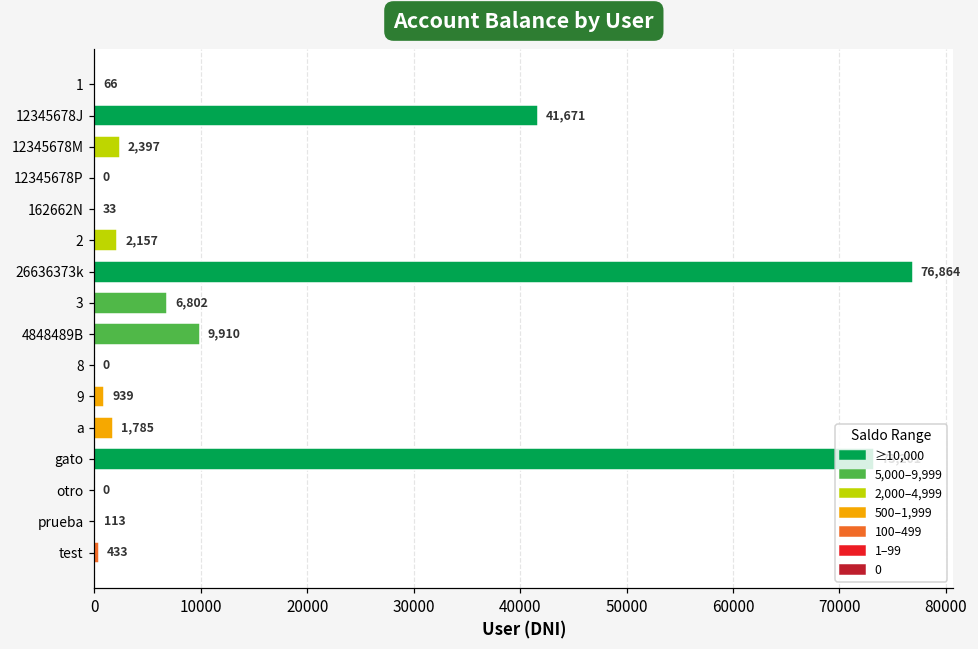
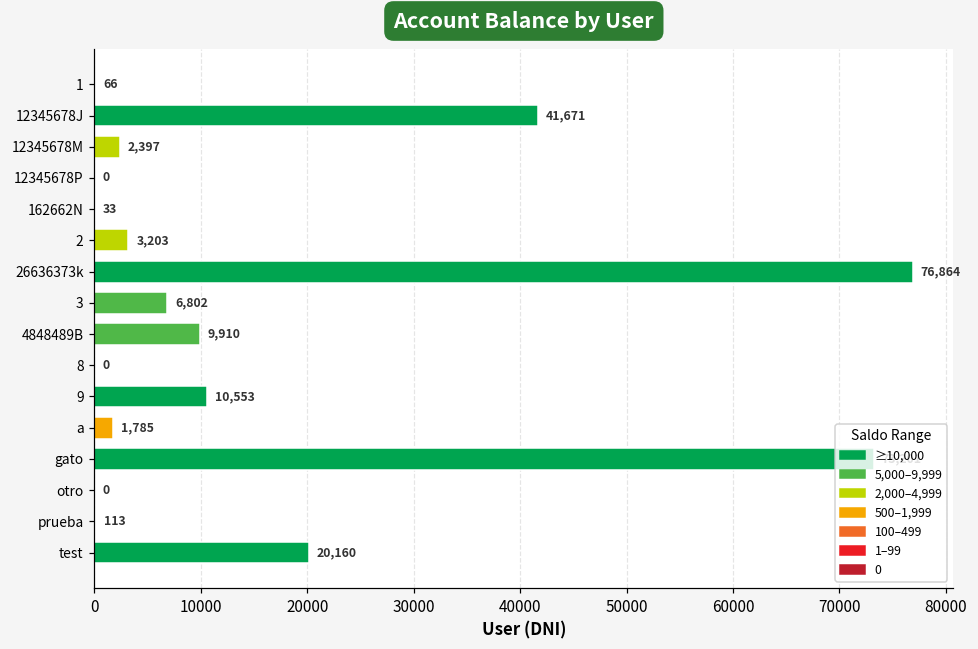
  {
    "1": "66",
    "12345678J": "41,671",
    "12345678M": "2,397",
    "12345678P": "0",
    "162662N": "33",
-   "2": "2,157",
+   "2": "3,203",
    "26636373k": "76,864",
    "3": "6,802",
    "4848489B": "9,910",
    "8": "0",
-   "9": "939",
+   "9": "10,553",
    "a": "1,785",
    "otro": "0",
    "prueba": "113",
-   "test": "433"
+   "test": "20,160"
  }
